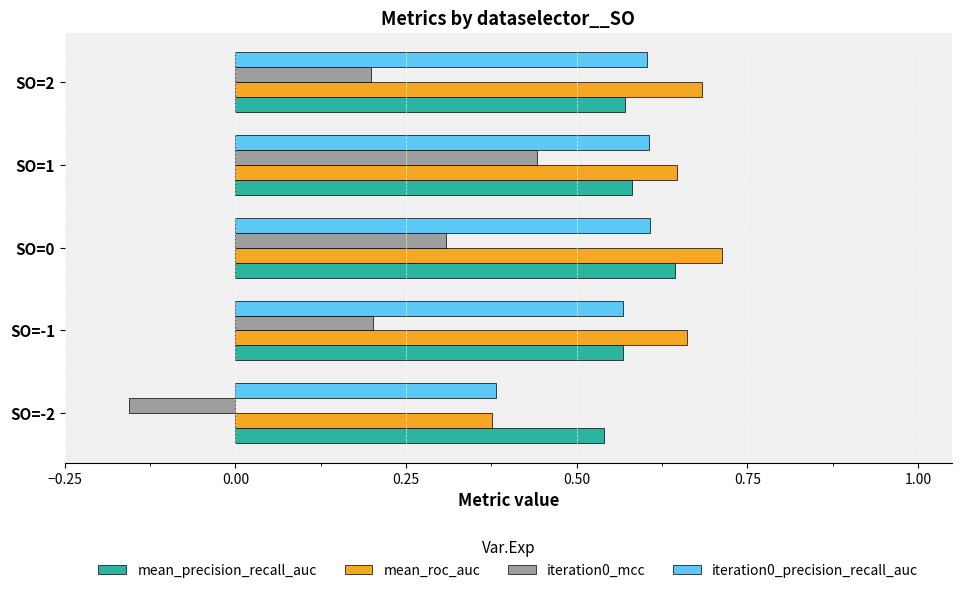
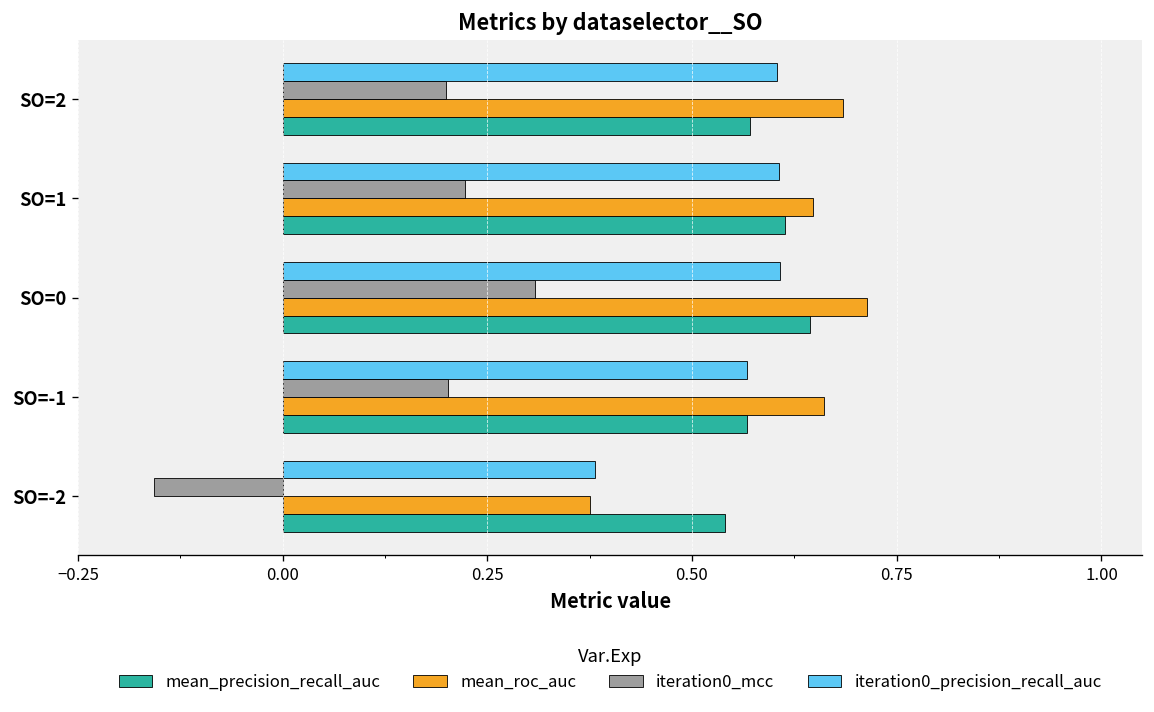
  {
    "mean_precision_recall_auc": {
      "SO=2": 0.57,
-     "SO=1": 0.58,
+     "SO=1": 0.61,
      "SO=0": 0.64,
      "SO=-1": 0.57,
      "SO=-2": 0.54
    },
    "mean_roc_auc": {
      "SO=2": 0.68,
      "SO=1": 0.65,
      "SO=0": 0.71,
      "SO=-1": 0.66,
      "SO=-2": 0.38
    },
    "iteration0_mcc": {
      "SO=2": 0.20,
-     "SO=1": 0.44,
+     "SO=1": 0.22,
      "SO=0": 0.31,
      "SO=-1": 0.20,
      "SO=-2": -0.16
    },
    "iteration0_precision_recall_auc": {
      "SO=2": 0.60,
      "SO=1": 0.61,
      "SO=0": 0.61,
      "SO=-1": 0.57,
      "SO=-2": 0.38
    }
  }
